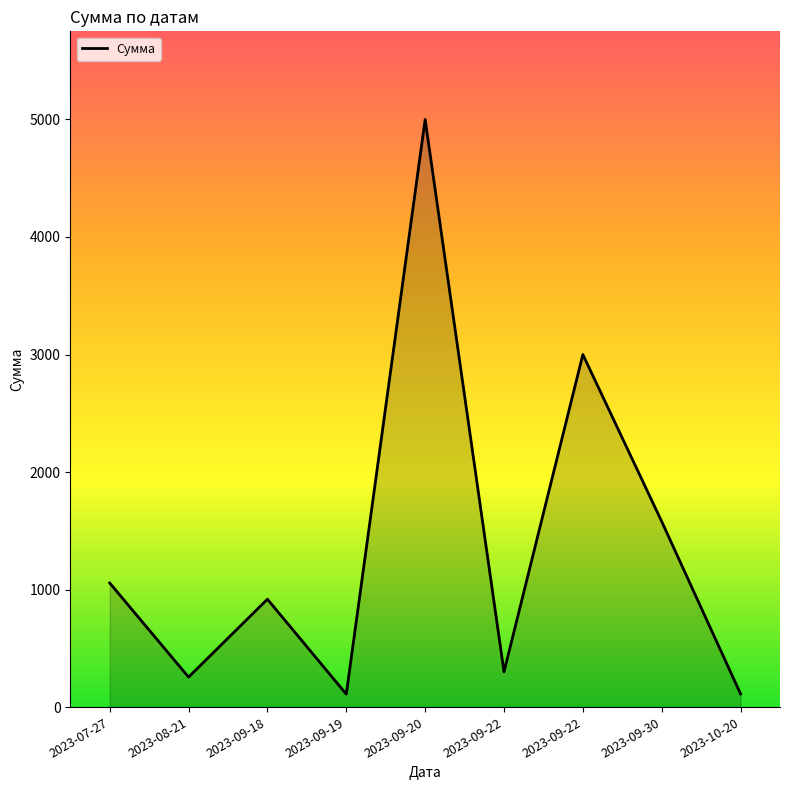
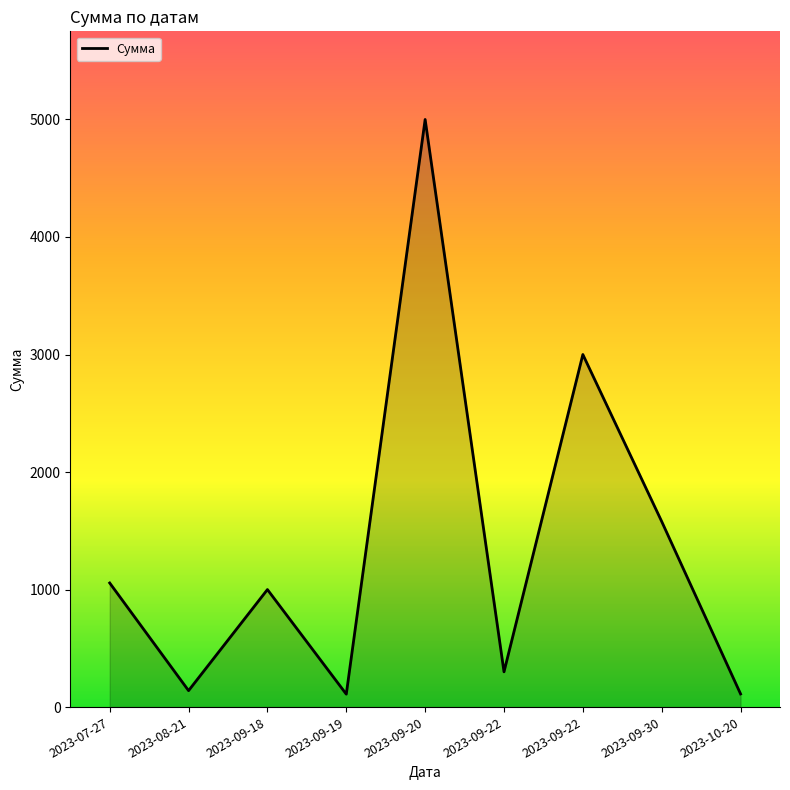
  {
    "2023-07-27": 1060,
-   "2023-08-21": 260,
-   "2023-09-18": 920,
+   "2023-08-21": 140,
+   "2023-09-18": 1000,
    "2023-09-19": 110,
    "2023-09-20": 5000,
    "2023-09-30": 1580,
    "2023-10-20": 110
  }
